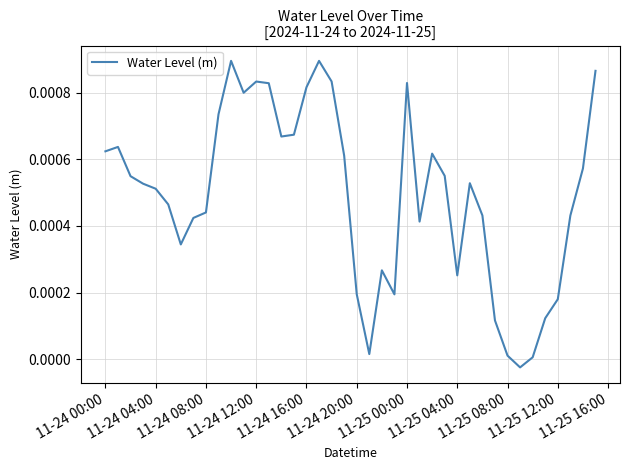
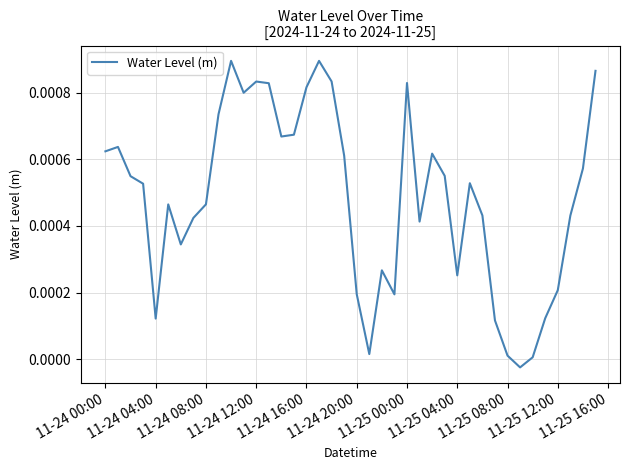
  {
    "11-24 00:00": 0.00062,
-   "11-24 04:00": 0.00051,
-   "11-24 08:00": 0.00044,
+   "11-24 04:00": 0.00012,
+   "11-24 08:00": 0.00046,
    "11-24 12:00": 0.00083,
    "11-24 16:00": 0.00082,
    "11-24 20:00": 0.00020,
    "11-25 00:00": 0.00083,
    "11-25 04:00": 0.00025,
    "11-25 08:00": 0.00001,
-   "11-25 12:00": 0.00018
+   "11-25 12:00": 0.00021
  }
